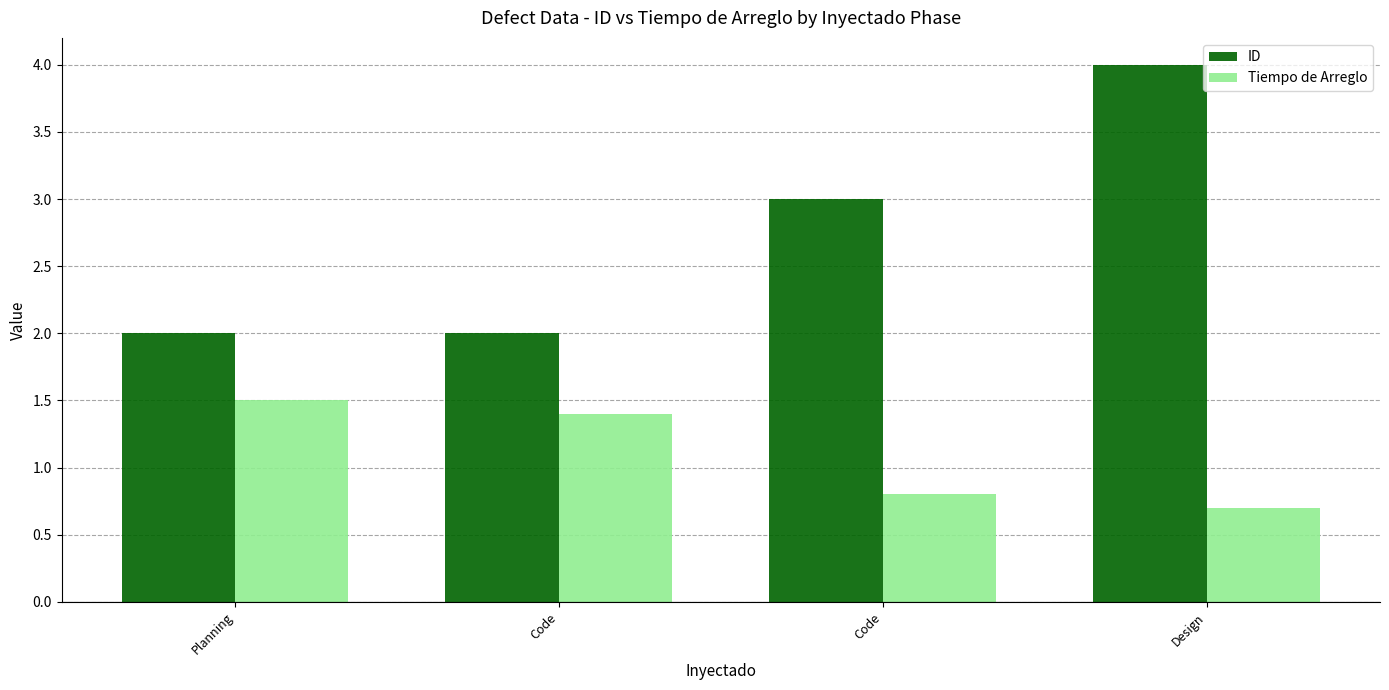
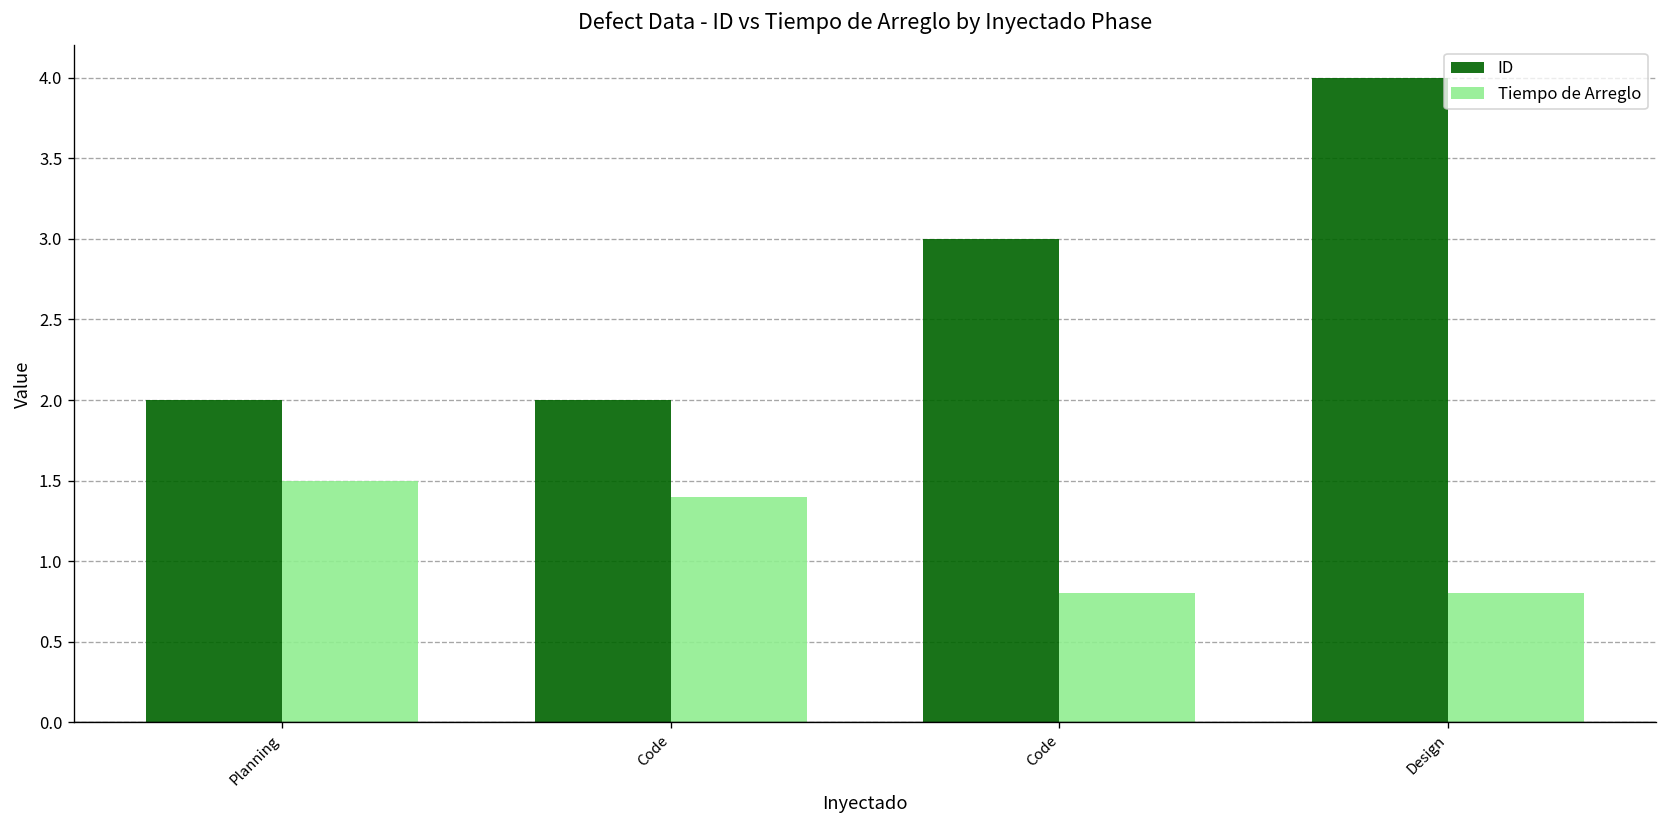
  {
    "ID": {
      "Planning": 2.0,
      "Design": 4.0
    },
    "Tiempo de Arreglo": {
      "Planning": 1.5,
-     "Design": 0.7
+     "Design": 0.8
    }
  }
